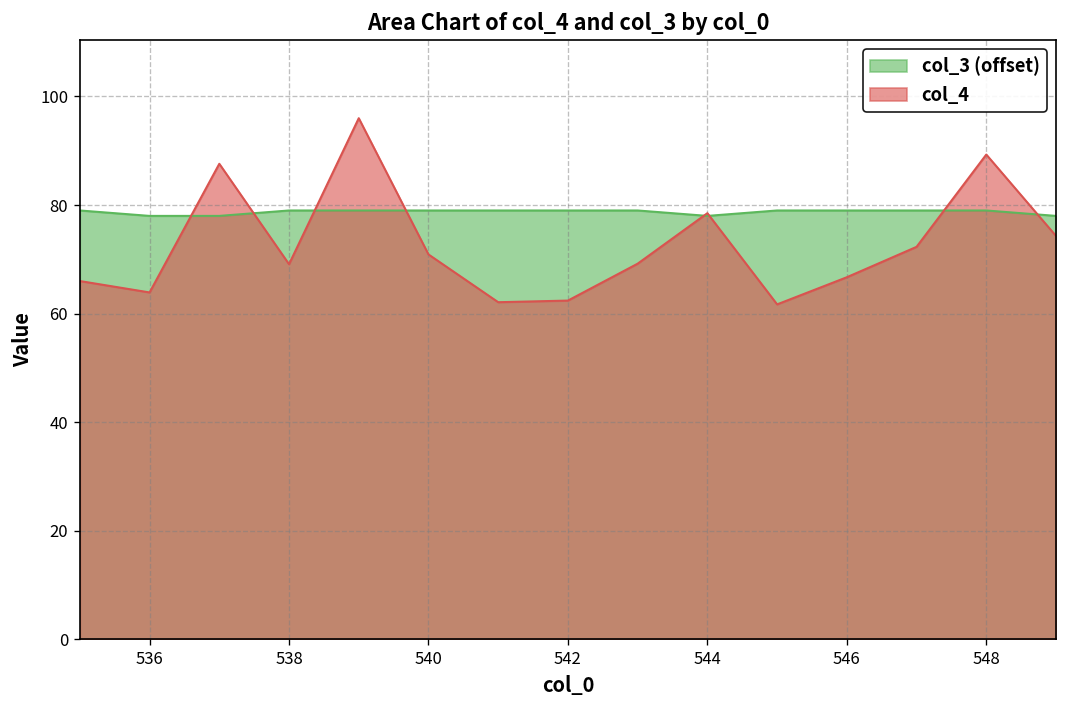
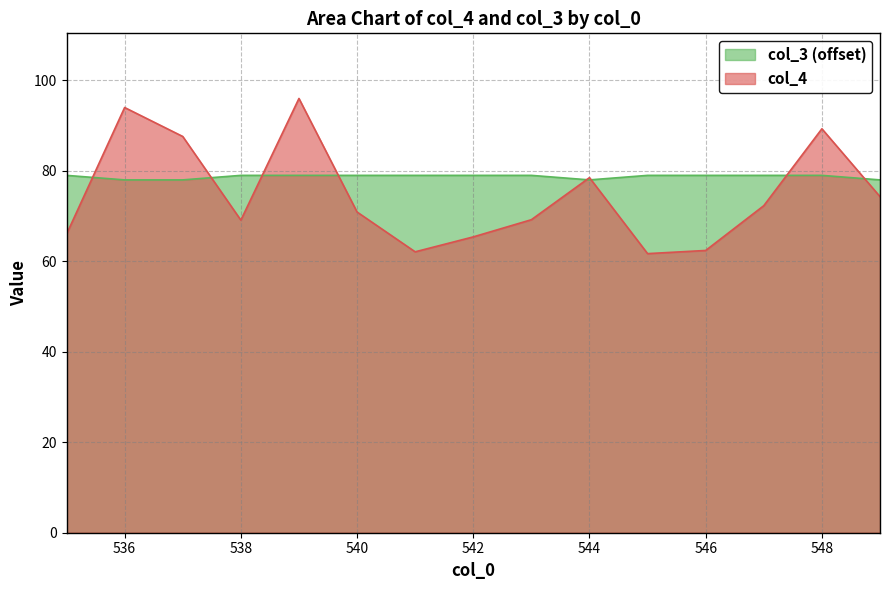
  {
    "col_3 (offset)": {
      "536": 78,
      "538": 79,
      "540": 79,
      "542": 79,
      "546": 79,
      "548": 79
    },
    "col_4": {
-     "536": 64,
+     "536": 94,
      "538": 69,
      "540": 71,
-     "542": 62,
-     "546": 67,
+     "542": 65,
+     "546": 62,
      "548": 89
    }
  }
